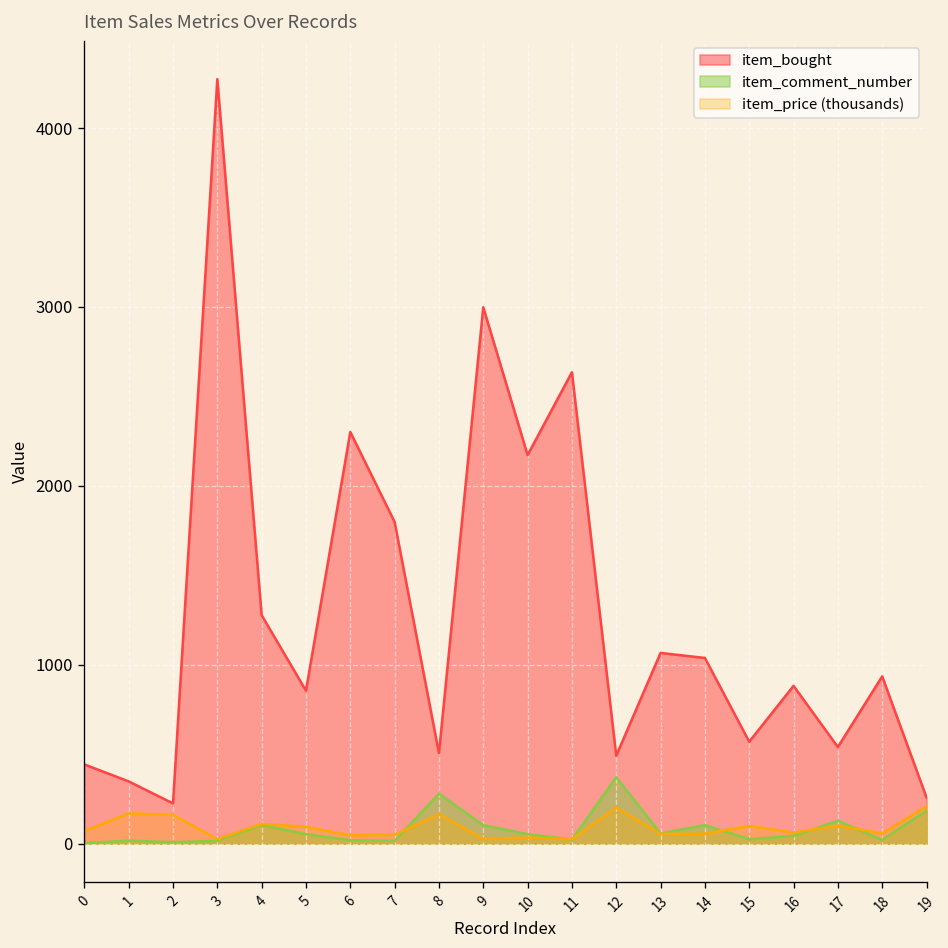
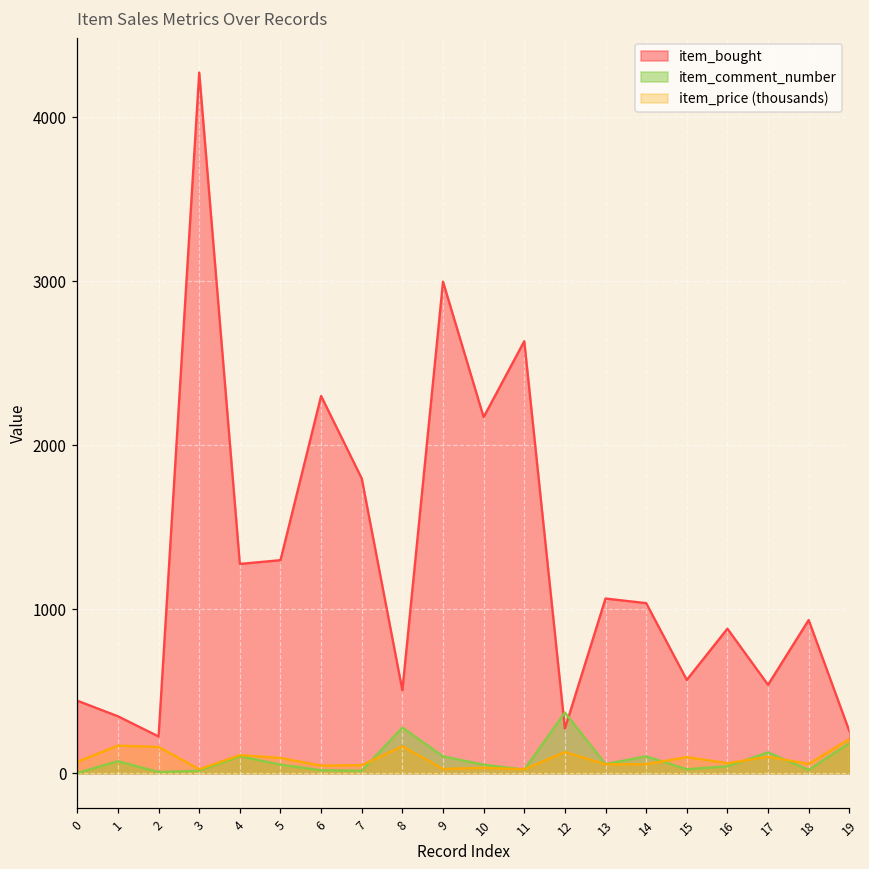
  {
    "item_bought": {
      "0": 440,
      "1": 350,
      "2": 230,
      "3": 4270,
      "4": 1280,
-     "5": 860,
+     "5": 1300,
      "6": 2300,
      "7": 1800,
      "8": 510,
      "9": 3000,
      "10": 2170,
      "11": 2640,
-     "12": 490,
+     "12": 270,
      "13": 1070,
      "14": 1040,
      "15": 570,
      "16": 880,
      "17": 540,
      "18": 940,
      "19": 260
    },
    "item_comment_number": {
      "0": 0,
-     "1": 20,
+     "1": 70,
      "2": 10,
      "5": 50,
      "6": 20,
      "7": 20,
      "8": 280,
      "9": 100,
      "10": 50,
      "12": 370,
      "14": 100,
      "15": 30,
      "16": 40,
      "17": 130,
      "18": 20,
      "19": 180
    },
    "item_price (thousands)": {
      "0": 70,
      "1": 170,
      "2": 160,
      "5": 90,
      "6": 50,
      "7": 50,
      "8": 170,
      "9": 30,
      "10": 30,
-     "12": 200,
+     "12": 130,
      "14": 60,
      "15": 100,
      "16": 60,
      "17": 100,
      "18": 60,
      "19": 210
    }
  }
